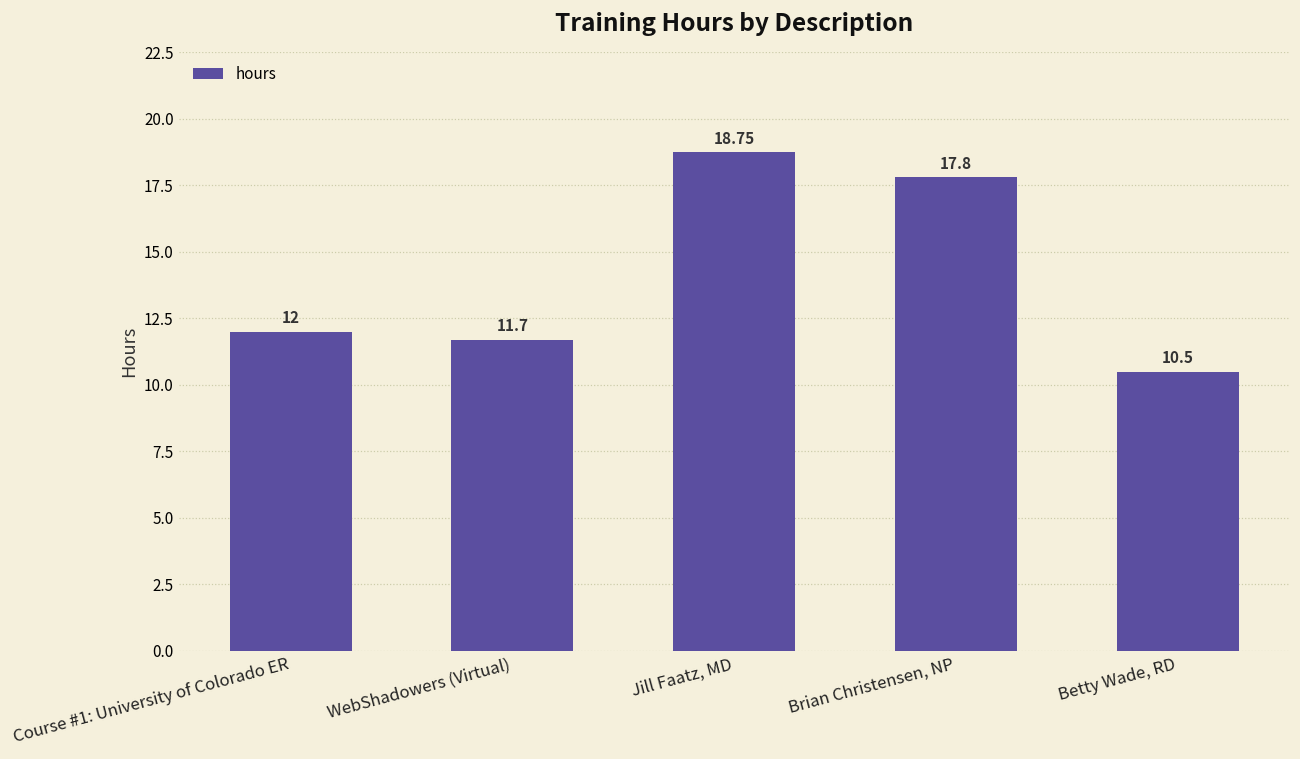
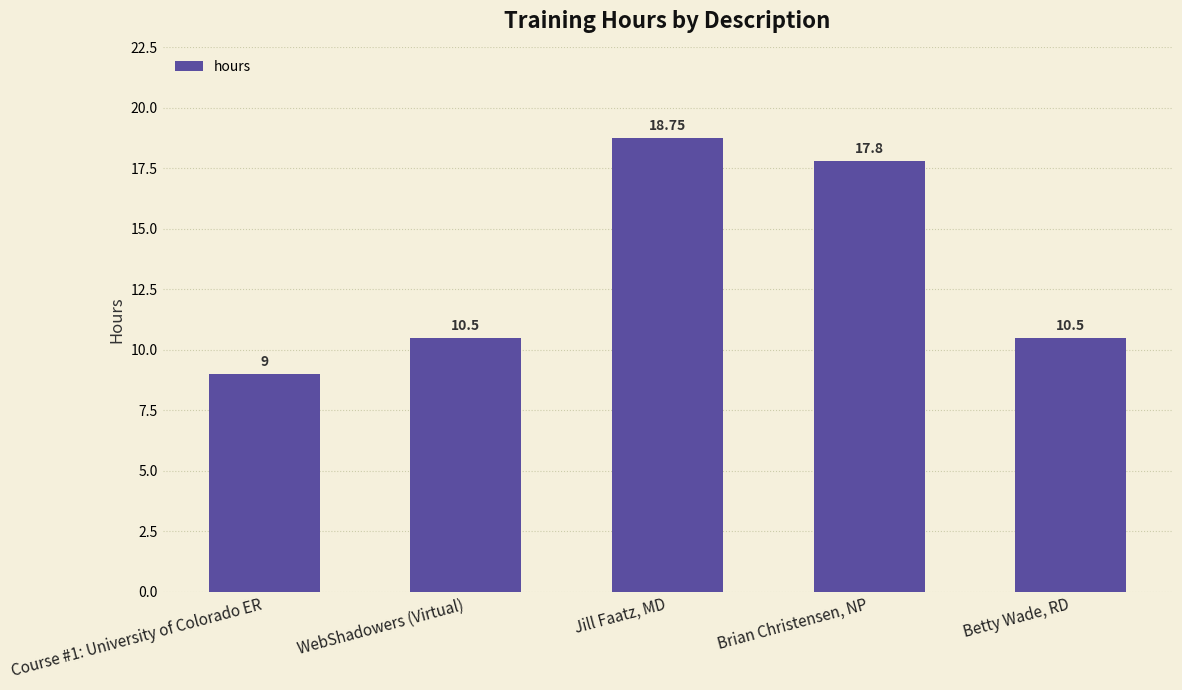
  {
-   "Course #1: University of Colorado ER": 12,
-   "WebShadowers (Virtual)": 11.7,
+   "Course #1: University of Colorado ER": 9,
+   "WebShadowers (Virtual)": 10.5,
    "Jill Faatz, MD": 18.75,
    "Brian Christensen, NP": 17.8,
    "Betty Wade, RD": 10.5
  }
